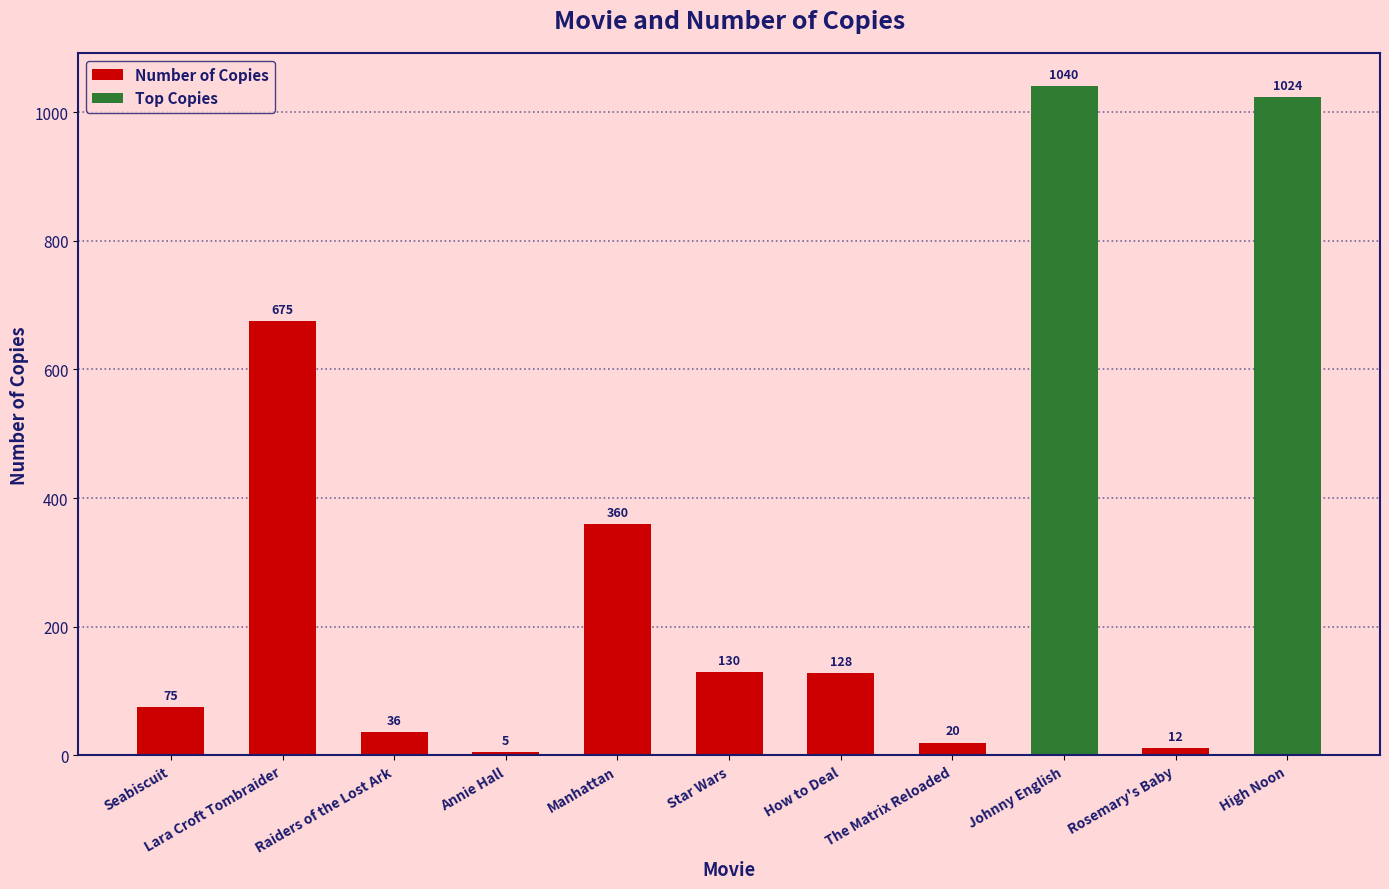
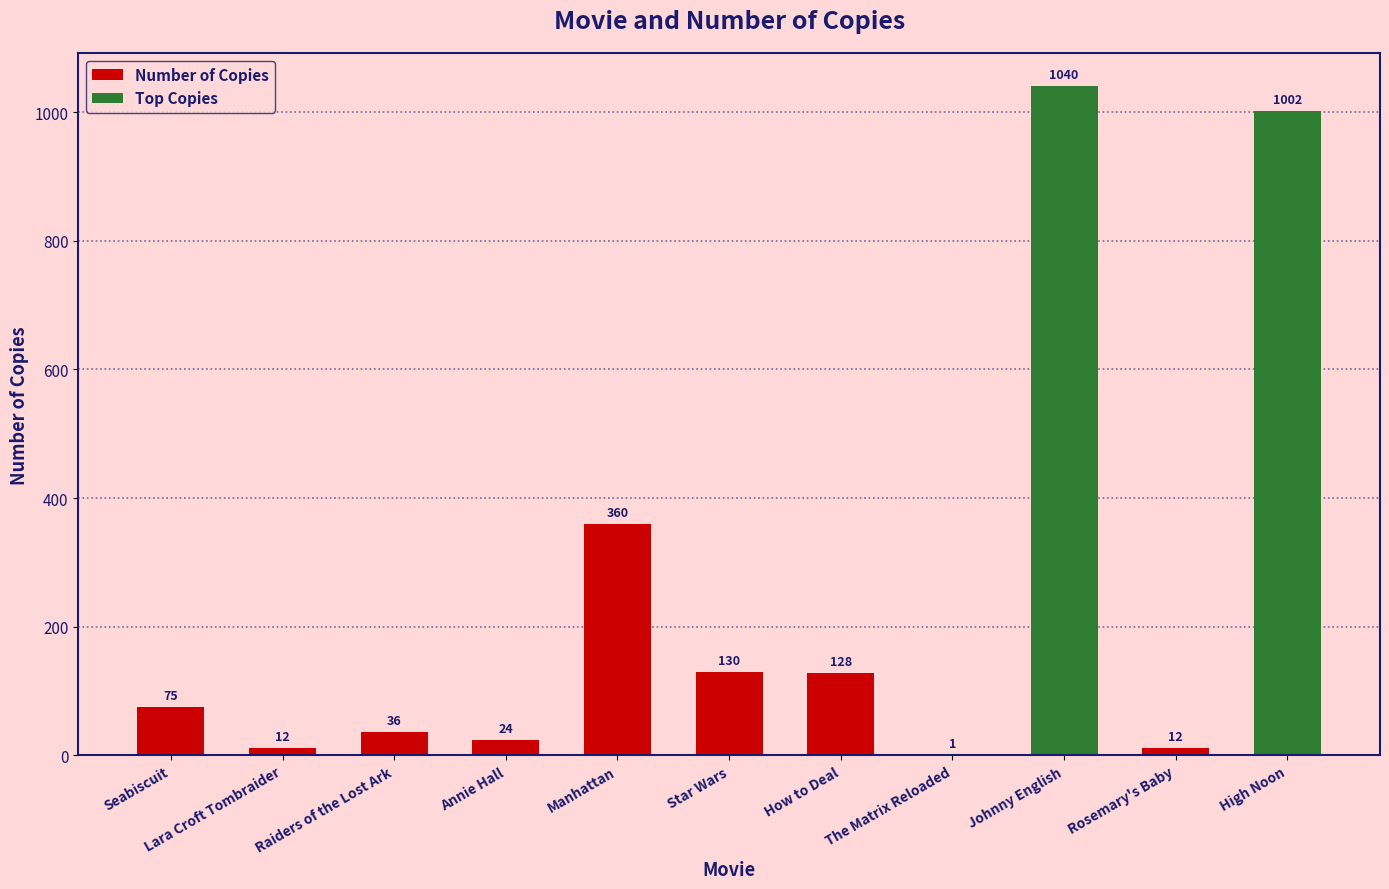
  {
    "Seabiscuit": 75,
-   "Lara Croft Tombraider": 675,
+   "Lara Croft Tombraider": 12,
    "Raiders of the Lost Ark": 36,
-   "Annie Hall": 5,
+   "Annie Hall": 24,
    "Manhattan": 360,
    "Star Wars": 130,
    "How to Deal": 128,
-   "The Matrix Reloaded": 20,
+   "The Matrix Reloaded": 1,
    "Johnny English": 1040,
    "Rosemary's Baby": 12,
-   "High Noon": 1024
+   "High Noon": 1002
  }
